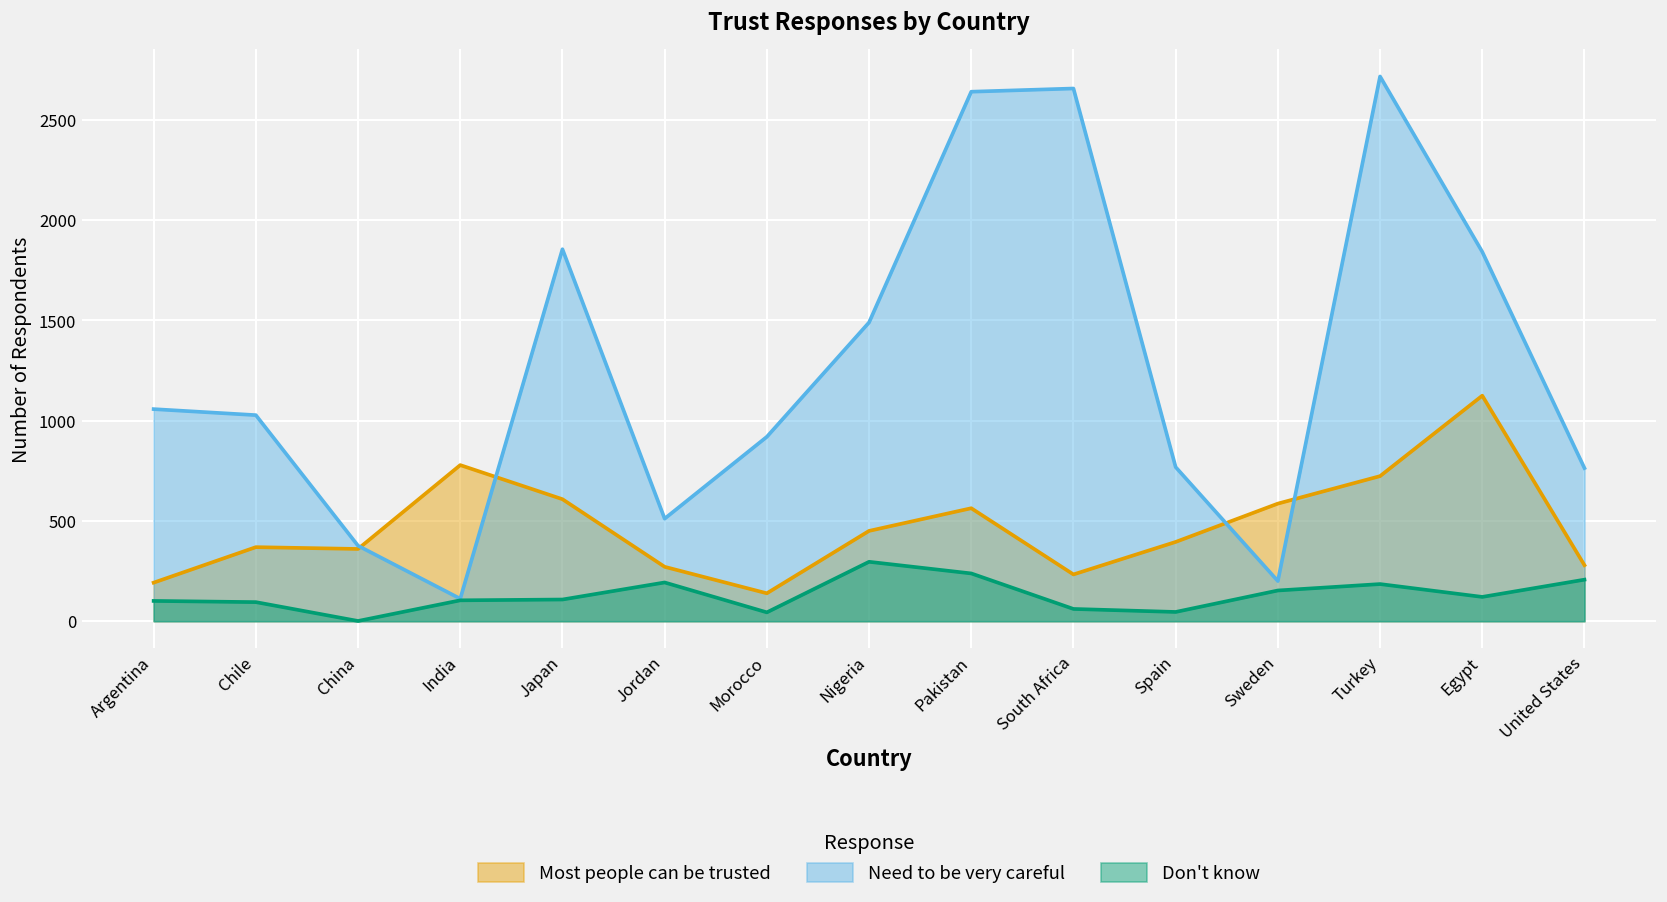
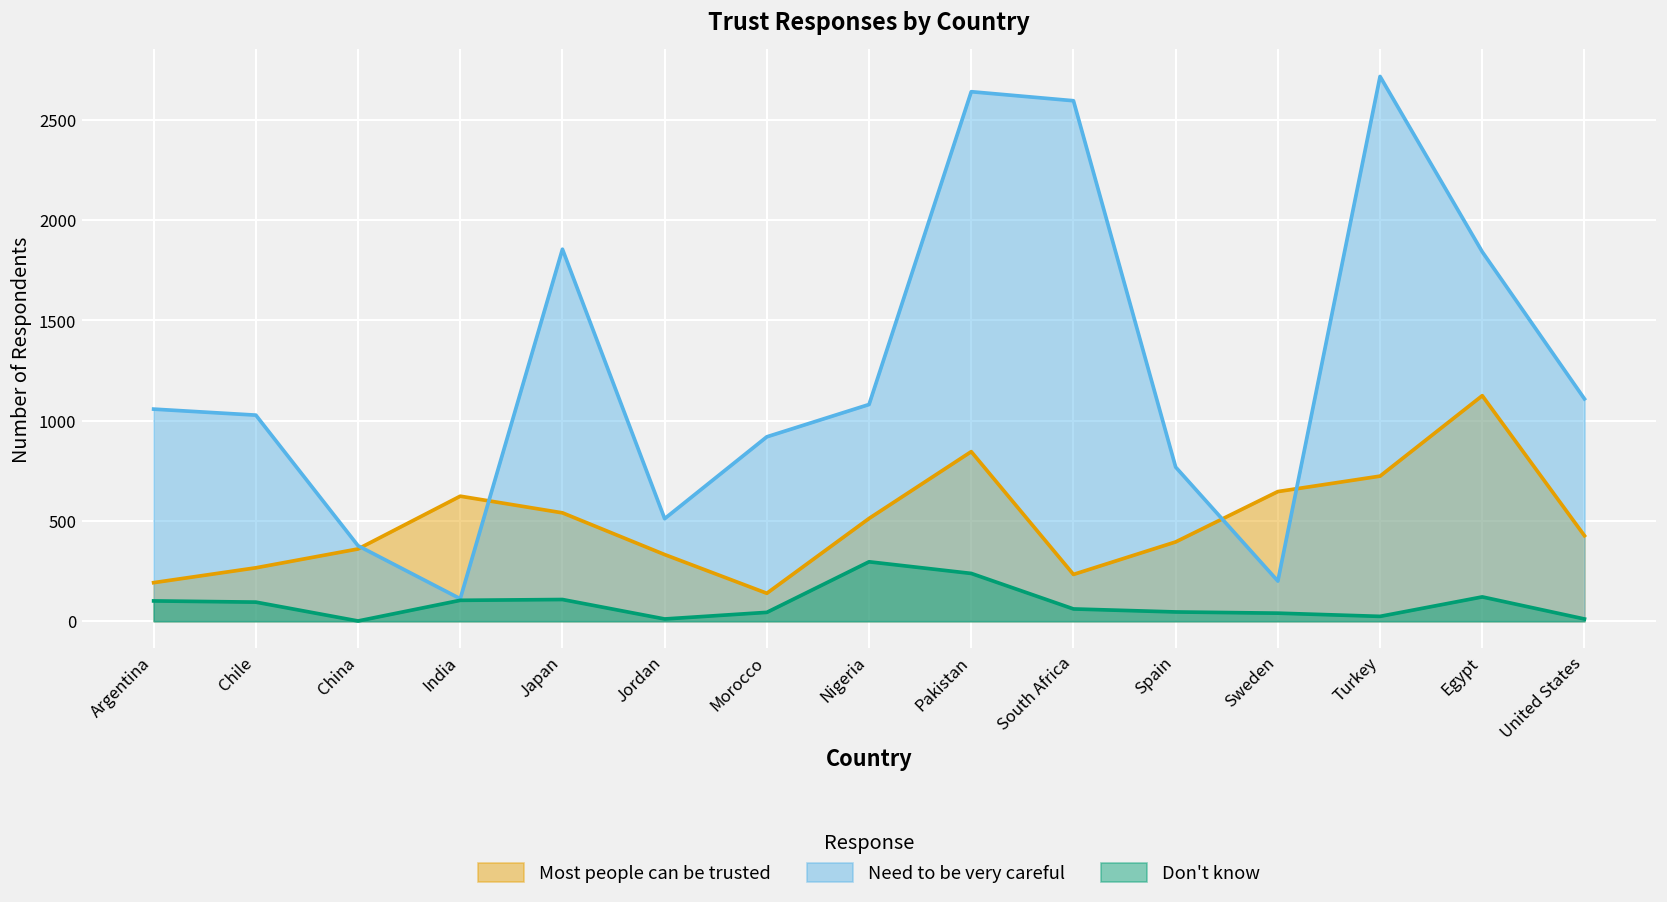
  {
    "Most people can be trusted": {
      "Argentina": 190,
-     "Chile": 370,
+     "Chile": 270,
      "China": 360,
-     "India": 780,
-     "Japan": 610,
-     "Jordan": 270,
+     "India": 620,
+     "Japan": 540,
+     "Jordan": 330,
      "Morocco": 140,
-     "Nigeria": 450,
-     "Pakistan": 560,
+     "Nigeria": 510,
+     "Pakistan": 850,
      "South Africa": 230,
      "Spain": 400,
-     "Sweden": 590,
+     "Sweden": 650,
      "Turkey": 720,
      "Egypt": 1120,
-     "United States": 280
+     "United States": 430
    },
    "Need to be very careful": {
      "Argentina": 1060,
      "Chile": 1030,
      "China": 380,
      "Japan": 1850,
      "Jordan": 510,
      "Morocco": 920,
-     "Nigeria": 1490,
+     "Nigeria": 1080,
      "Pakistan": 2640,
-     "South Africa": 2660,
+     "South Africa": 2590,
      "Spain": 770,
      "Sweden": 200,
      "Turkey": 2720,
      "Egypt": 1840,
-     "United States": 760
+     "United States": 1110
    },
    "Don't know": {
      "Argentina": 100,
      "Chile": 100,
      "China": 0,
      "Japan": 110,
-     "Jordan": 190,
+     "Jordan": 10,
      "Morocco": 40,
      "Nigeria": 300,
      "Pakistan": 240,
      "South Africa": 60,
      "Spain": 50,
-     "Sweden": 150,
-     "Turkey": 190,
+     "Sweden": 40,
+     "Turkey": 20,
      "Egypt": 120,
-     "United States": 210
+     "United States": 10
    }
  }
